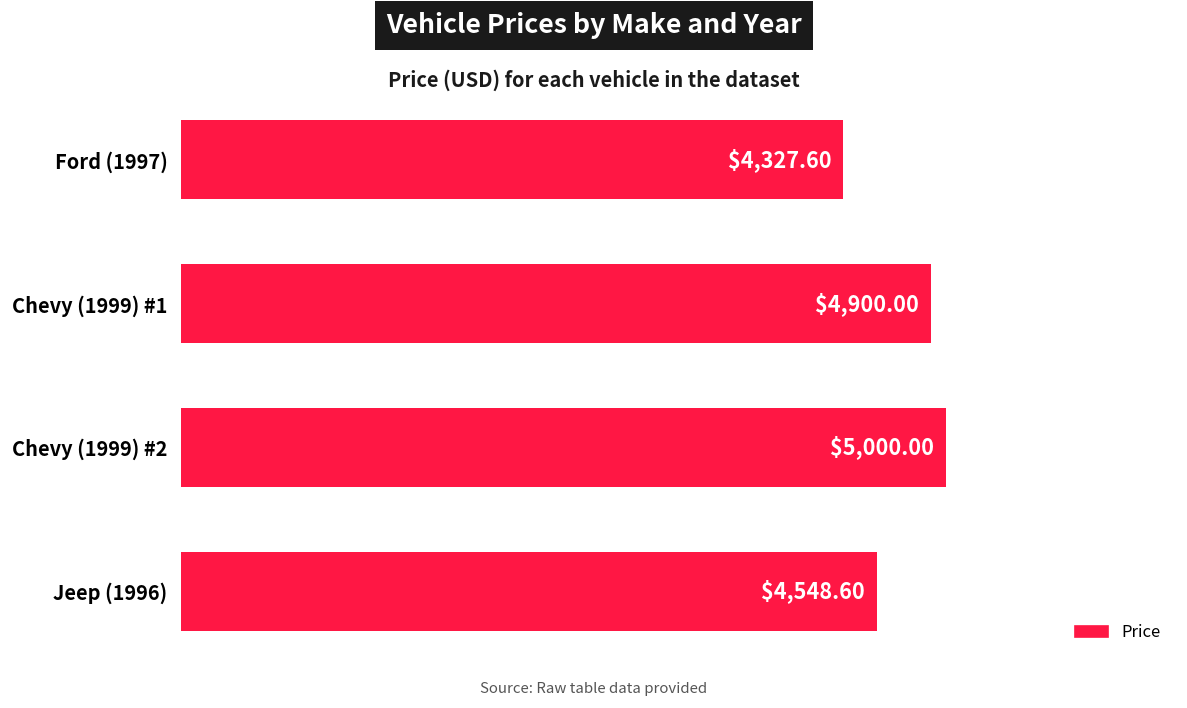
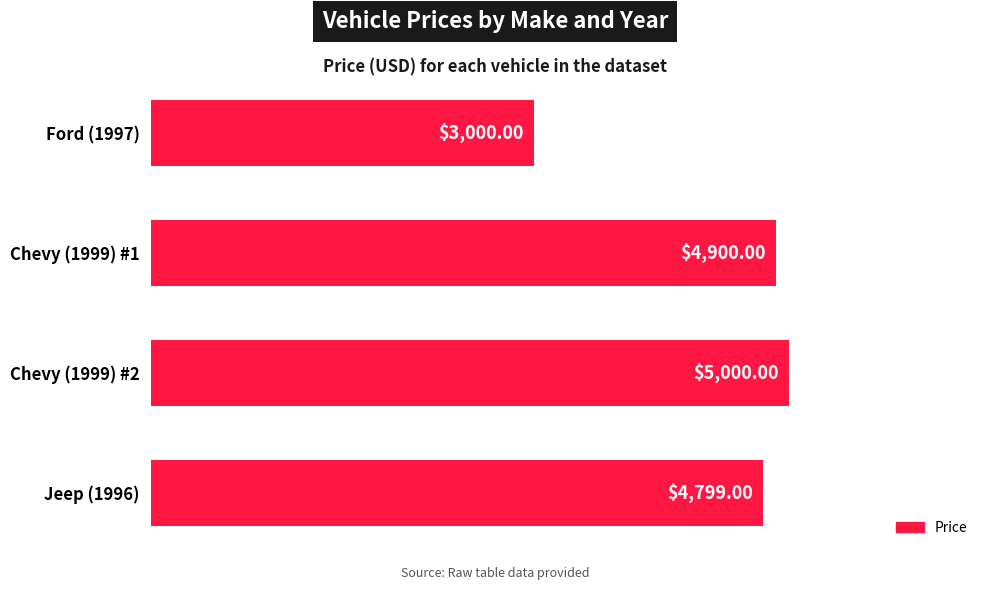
  {
-   "Ford (1997)": "$4,327.60",
+   "Ford (1997)": "$3,000.00",
    "Chevy (1999) #1": "$4,900.00",
    "Chevy (1999) #2": "$5,000.00",
-   "Jeep (1996)": "$4,548.60"
+   "Jeep (1996)": "$4,799.00"
  }
